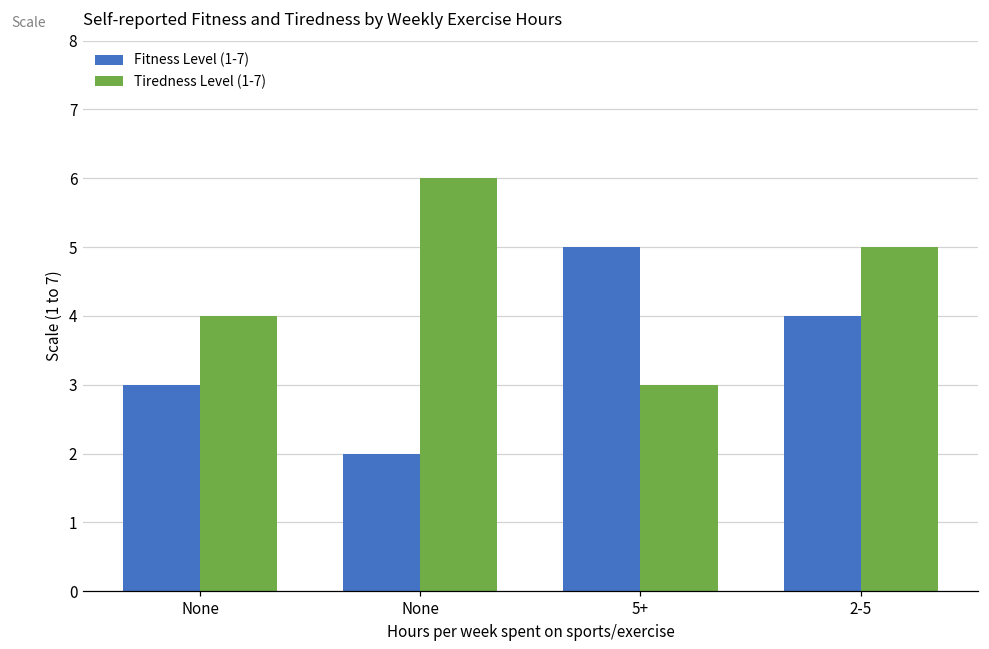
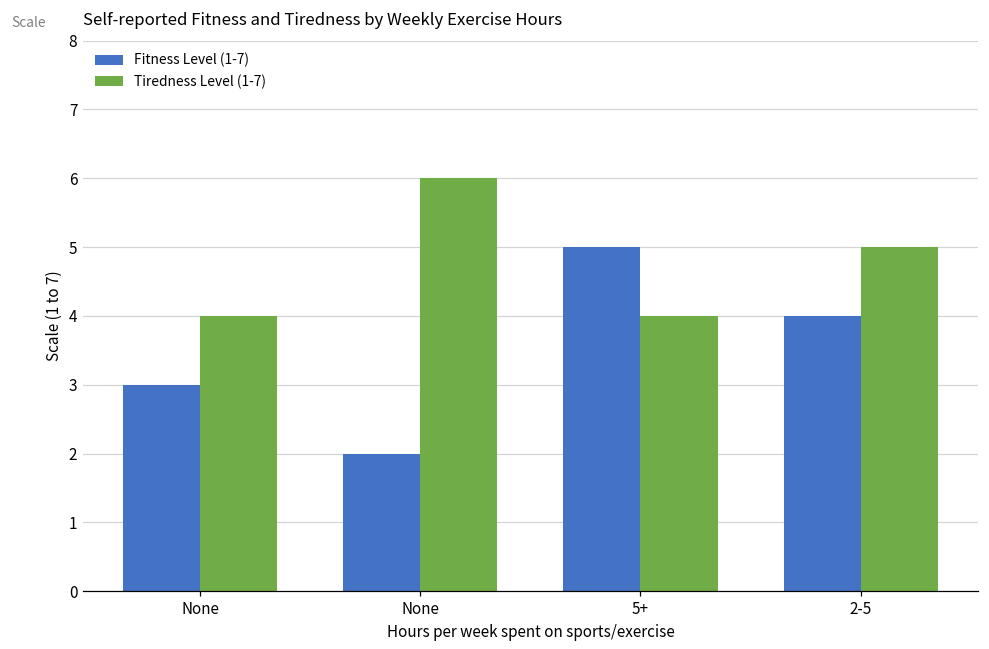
  {
    "Fitness Level (1-7)": {
      "5+": 5,
      "2-5": 4
    },
    "Tiredness Level (1-7)": {
-     "5+": 3,
+     "5+": 4,
      "2-5": 5
    }
  }
